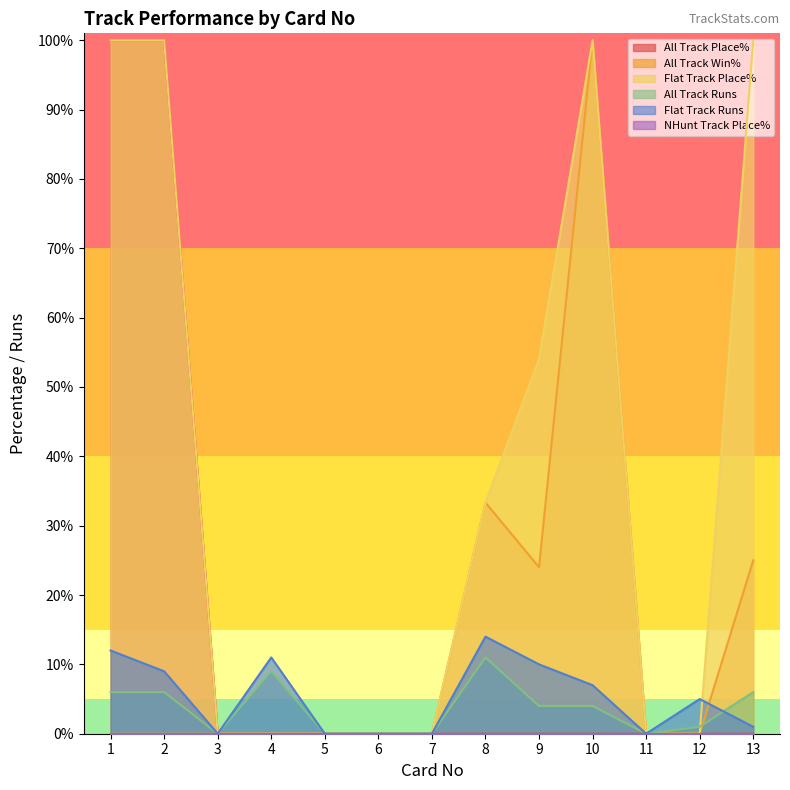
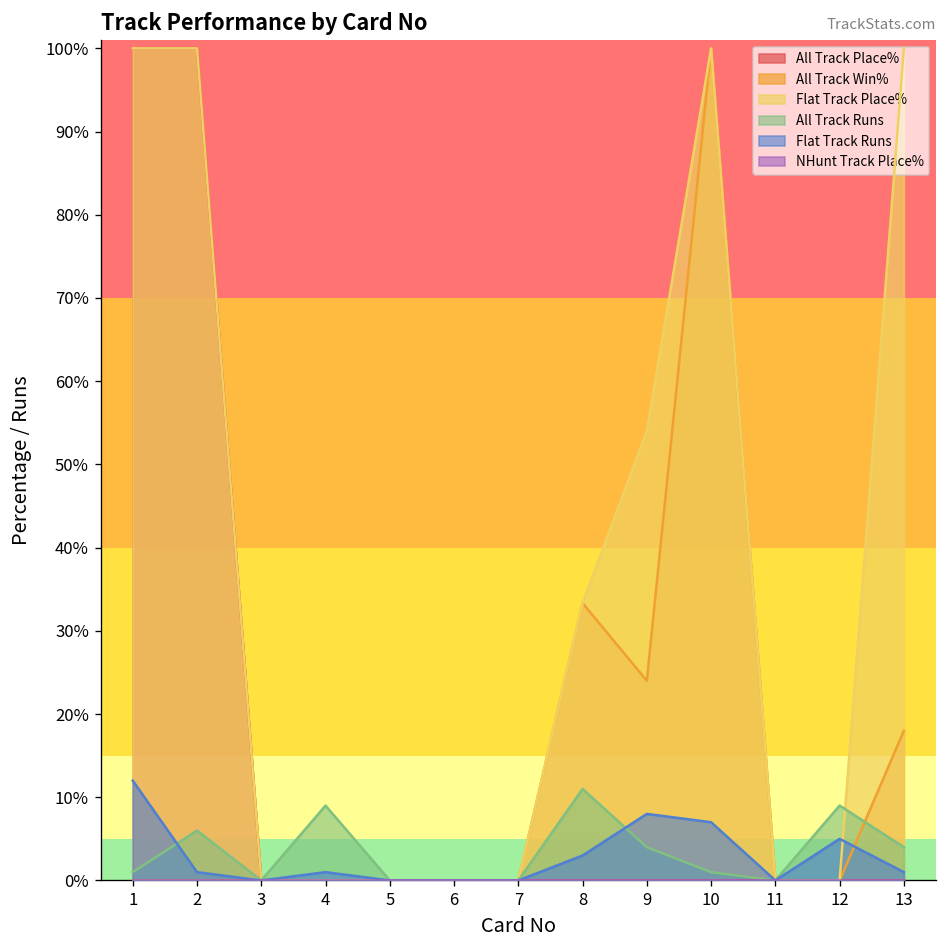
  {
    "All Track Win%": {
      "9": "24%",
-     "13": "25%"
+     "13": "18%"
    },
    "Flat Track Place%": {
      "9": "54%"
    },
    "All Track Runs": {
-     "1": "6%",
+     "1": "1%",
      "2": "6%",
      "4": "9%",
      "8": "11%",
      "9": "4%",
-     "10": "4%",
-     "12": "1%",
-     "13": "6%"
+     "10": "1%",
+     "12": "9%",
+     "13": "4%"
    },
    "Flat Track Runs": {
      "1": "12%",
-     "2": "9%",
-     "4": "11%",
-     "8": "14%",
-     "9": "10%",
+     "2": "1%",
+     "4": "1%",
+     "8": "3%",
+     "9": "8%",
      "10": "7%",
      "12": "5%",
      "13": "1%"
    }
  }
